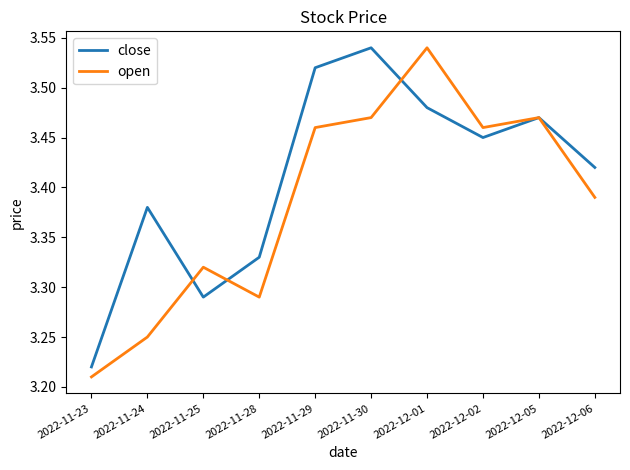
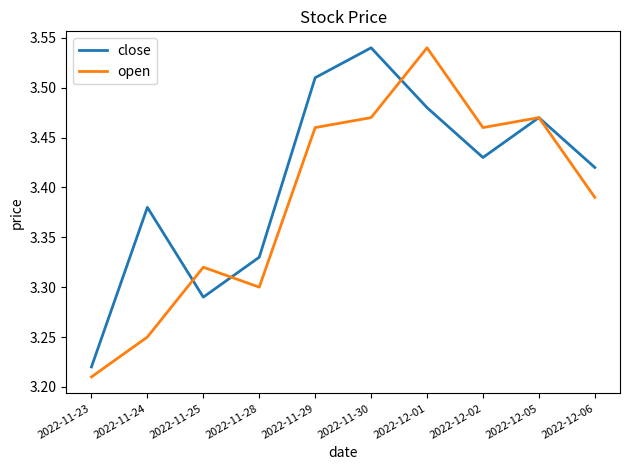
  {
    "close": {
      "2022-11-23": 3.22,
      "2022-11-24": 3.38,
      "2022-11-25": 3.29,
      "2022-11-28": 3.33,
-     "2022-11-29": 3.52,
+     "2022-11-29": 3.51,
      "2022-11-30": 3.54,
      "2022-12-01": 3.48,
-     "2022-12-02": 3.45,
+     "2022-12-02": 3.43,
      "2022-12-06": 3.42
    },
    "open": {
      "2022-11-23": 3.21,
      "2022-11-24": 3.25,
      "2022-11-25": 3.32,
-     "2022-11-28": 3.29,
+     "2022-11-28": 3.30,
      "2022-11-29": 3.46,
      "2022-11-30": 3.47,
      "2022-12-01": 3.54,
      "2022-12-02": 3.46,
      "2022-12-06": 3.39
    }
  }
